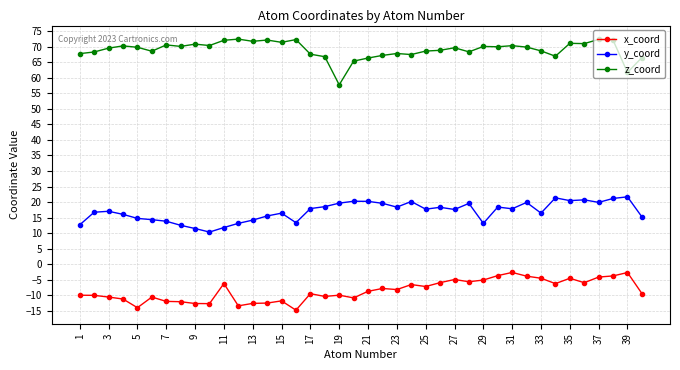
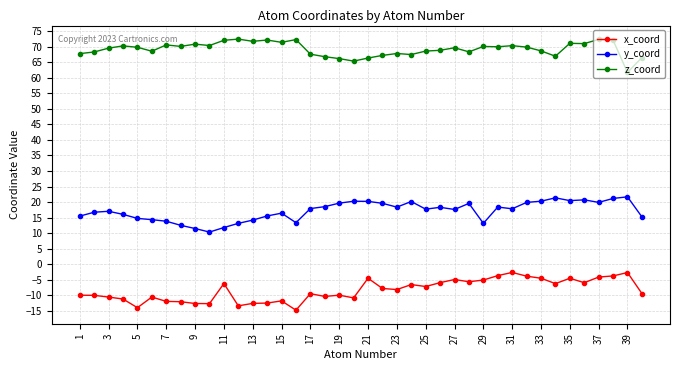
  {
    "x_coord": {
      "1": -10,
      "3": -11,
      "5": -14,
      "7": -12,
      "9": -13,
      "11": -6,
      "13": -13,
      "15": -12,
      "17": -9,
      "19": -10,
-     "21": -9,
+     "21": -5,
      "23": -8,
      "25": -7,
      "27": -5,
      "29": -5,
      "31": -3,
      "33": -5,
      "35": -5,
      "37": -4,
      "39": -3
    },
    "y_coord": {
-     "1": 13,
+     "1": 15,
      "3": 17,
      "5": 15,
      "7": 14,
      "9": 11,
      "11": 12,
      "13": 14,
      "15": 16,
      "17": 18,
      "19": 20,
      "21": 20,
      "23": 18,
      "25": 18,
      "27": 18,
      "29": 13,
      "31": 18,
-     "33": 16,
+     "33": 20,
      "35": 20,
      "37": 20,
      "39": 22
    },
    "z_coord": {
      "1": 68,
      "3": 70,
      "5": 70,
      "9": 71,
      "11": 72,
      "13": 72,
      "15": 71,
      "17": 68,
-     "19": 58,
+     "19": 66,
      "21": 66,
      "23": 68,
      "25": 69,
      "27": 70,
      "29": 70,
      "31": 70,
      "33": 69,
      "35": 71
    }
  }
